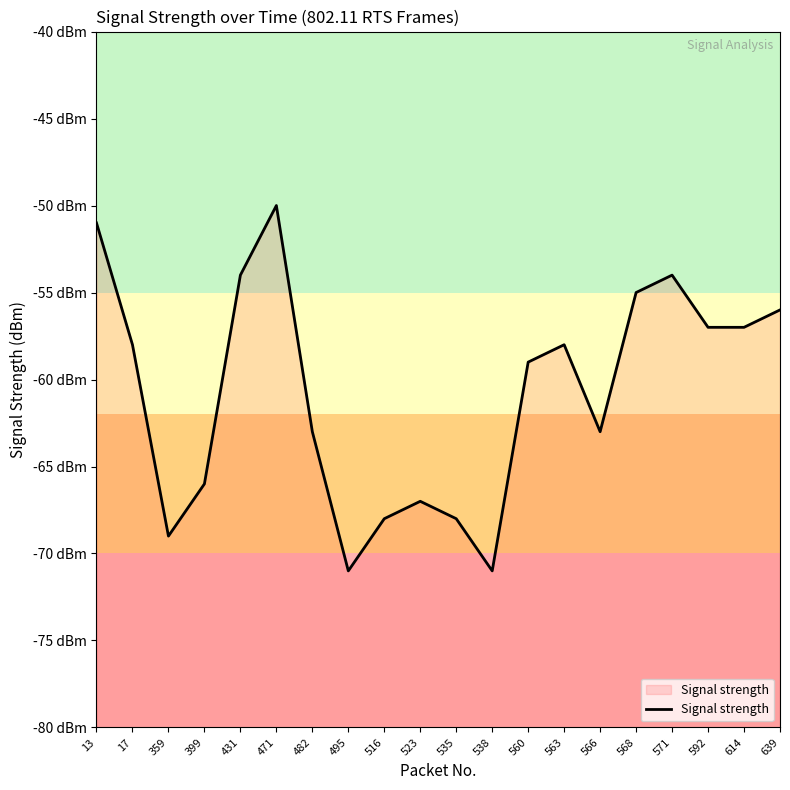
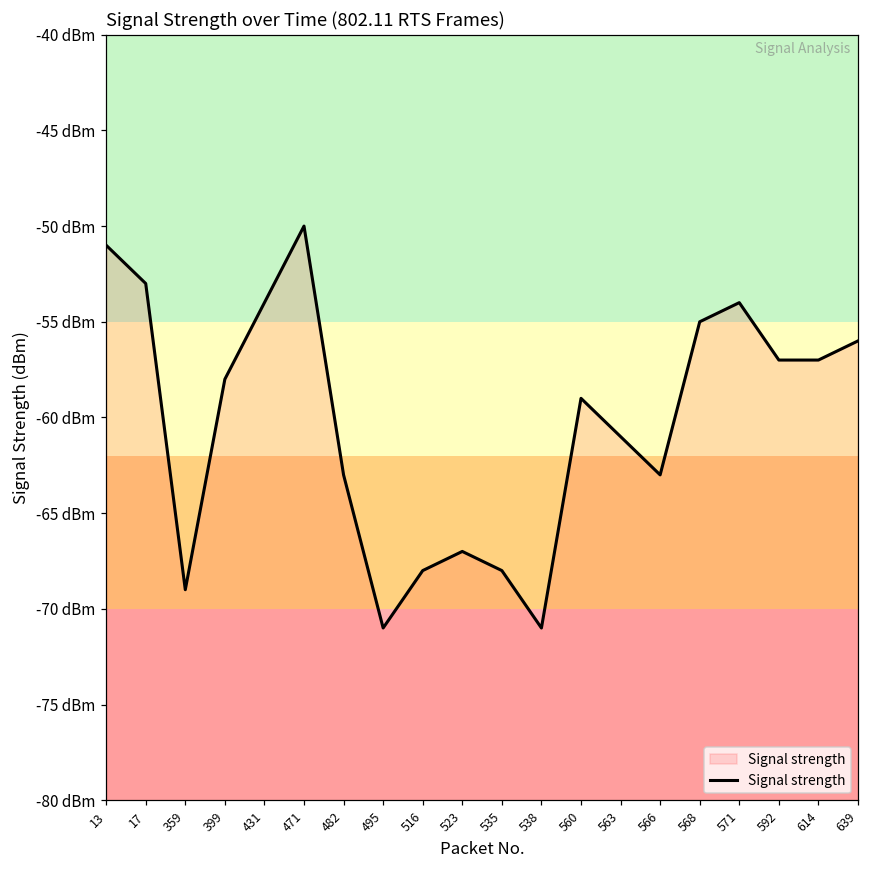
  {
    "13": "-51 dBm",
-   "17": "-58 dBm",
+   "17": "-53 dBm",
    "359": "-69 dBm",
-   "399": "-66 dBm",
+   "399": "-58 dBm",
    "431": "-54 dBm",
    "471": "-50 dBm",
    "482": "-63 dBm",
    "495": "-71 dBm",
    "516": "-68 dBm",
    "523": "-67 dBm",
    "535": "-68 dBm",
    "538": "-71 dBm",
    "560": "-59 dBm",
-   "563": "-58 dBm",
+   "563": "-61 dBm",
    "566": "-63 dBm",
    "568": "-55 dBm",
    "571": "-54 dBm",
    "592": "-57 dBm",
    "614": "-57 dBm",
    "639": "-56 dBm"
  }
